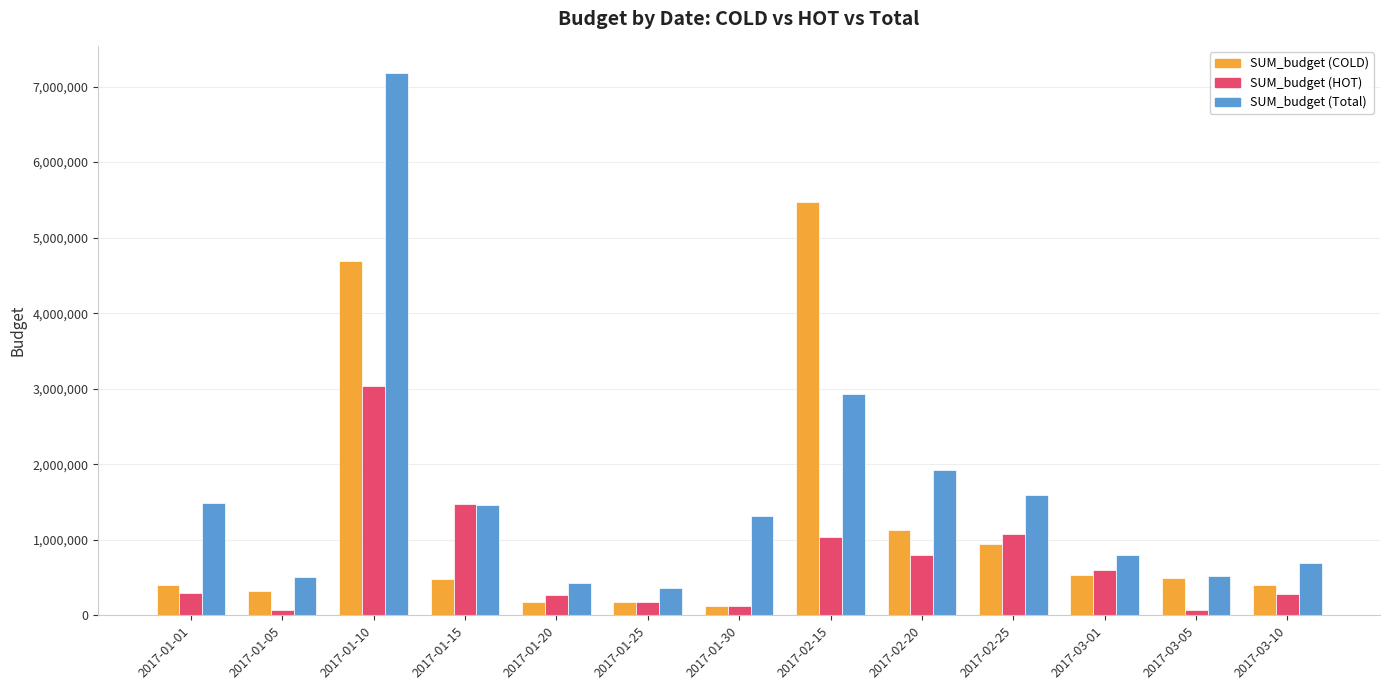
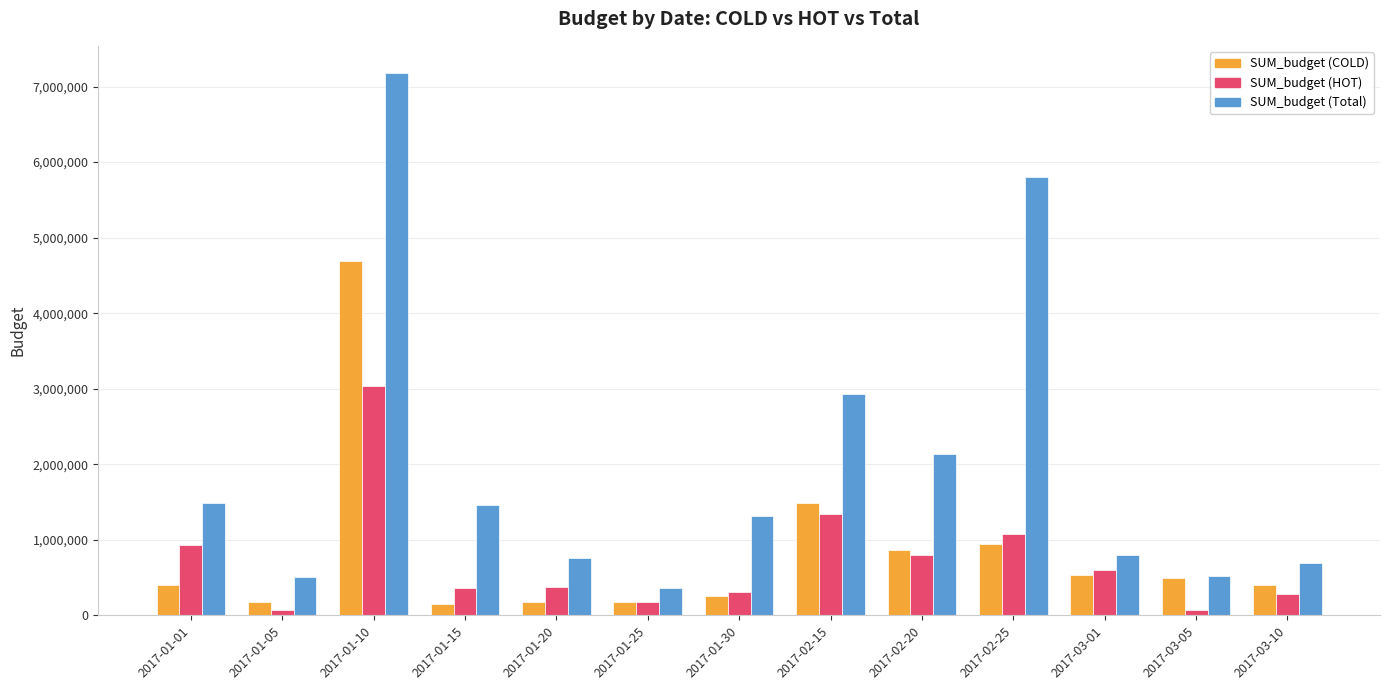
  {
    "SUM_budget (COLD)": {
      "2017-01-01": "400,000",
-     "2017-01-05": "300,000",
+     "2017-01-05": "200,000",
      "2017-01-10": "4,700,000",
-     "2017-01-15": "500,000",
+     "2017-01-15": "200,000",
      "2017-01-20": "200,000",
      "2017-01-25": "200,000",
-     "2017-01-30": "100,000",
-     "2017-02-15": "5,500,000",
-     "2017-02-20": "1,100,000",
+     "2017-01-30": "300,000",
+     "2017-02-15": "1,500,000",
+     "2017-02-20": "900,000",
      "2017-02-25": "900,000",
      "2017-03-01": "500,000",
      "2017-03-05": "500,000",
      "2017-03-10": "400,000"
    },
    "SUM_budget (HOT)": {
-     "2017-01-01": "300,000",
+     "2017-01-01": "900,000",
      "2017-01-05": "100,000",
      "2017-01-10": "3,000,000",
-     "2017-01-15": "1,500,000",
-     "2017-01-20": "300,000",
+     "2017-01-15": "400,000",
+     "2017-01-20": "400,000",
      "2017-01-25": "200,000",
-     "2017-01-30": "100,000",
-     "2017-02-15": "1,000,000",
+     "2017-01-30": "300,000",
+     "2017-02-15": "1,300,000",
      "2017-02-20": "800,000",
      "2017-02-25": "1,100,000",
      "2017-03-01": "600,000",
      "2017-03-05": "100,000",
      "2017-03-10": "300,000"
    },
    "SUM_budget (Total)": {
      "2017-01-01": "1,500,000",
      "2017-01-05": "500,000",
      "2017-01-10": "7,200,000",
      "2017-01-15": "1,500,000",
-     "2017-01-20": "400,000",
+     "2017-01-20": "800,000",
      "2017-01-25": "400,000",
      "2017-01-30": "1,300,000",
      "2017-02-15": "2,900,000",
-     "2017-02-20": "1,900,000",
-     "2017-02-25": "1,600,000",
+     "2017-02-20": "2,100,000",
+     "2017-02-25": "5,800,000",
      "2017-03-01": "800,000",
      "2017-03-05": "500,000",
      "2017-03-10": "700,000"
    }
  }
